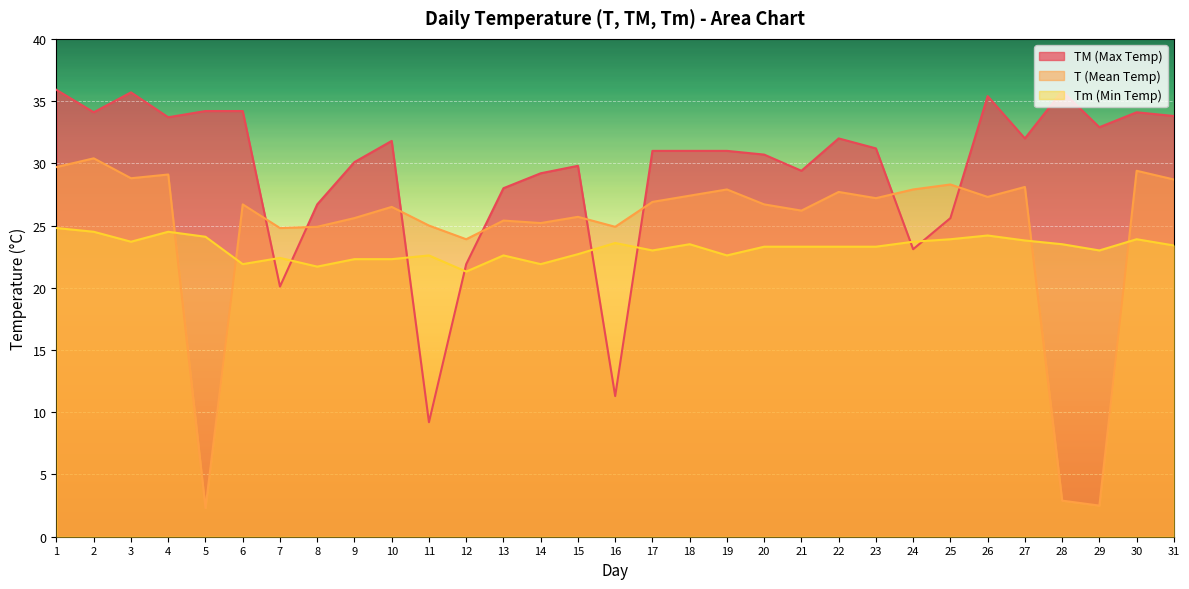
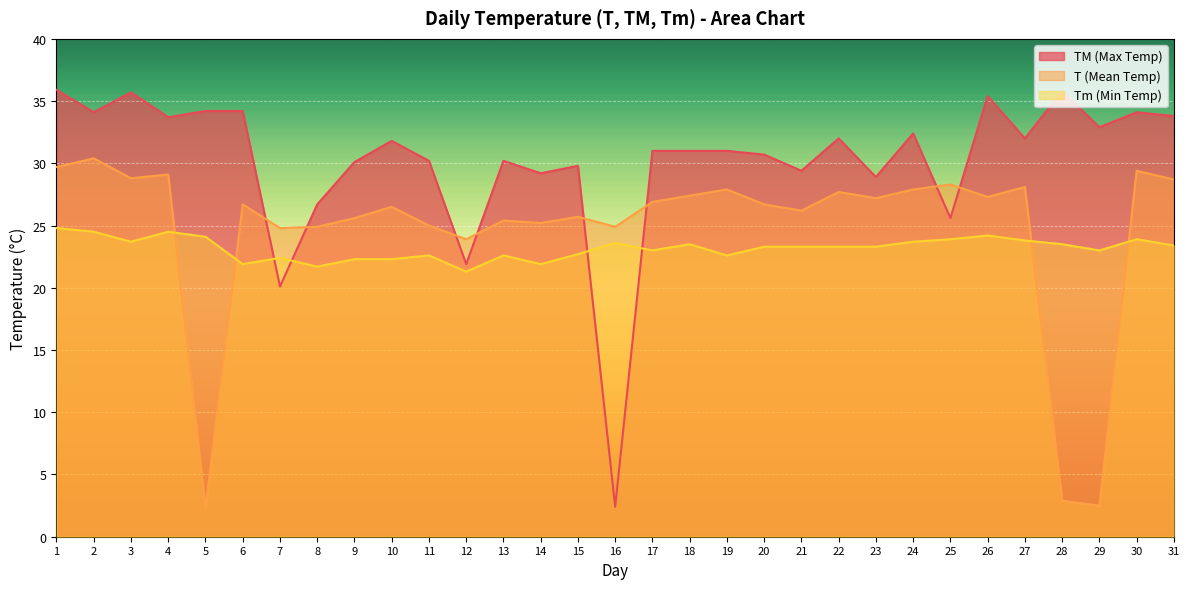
  {
    "TM (Max Temp)": {
      "1": 35.9,
      "2": 34.1,
      "3": 35.7,
      "4": 33.7,
      "5": 34.2,
      "6": 34.2,
      "7": 20.1,
      "8": 26.7,
      "9": 30.1,
      "10": 31.8,
-     "11": 9.2,
+     "11": 30.2,
      "12": 21.9,
-     "13": 28.0,
+     "13": 30.2,
      "14": 29.2,
      "15": 29.8,
-     "16": 11.3,
+     "16": 2.4,
      "17": 31.0,
      "18": 31.0,
      "19": 31.0,
      "20": 30.7,
      "21": 29.4,
      "22": 32.0,
-     "23": 31.2,
-     "24": 23.1,
+     "23": 28.9,
+     "24": 32.4,
      "25": 25.6,
      "26": 35.4,
      "27": 32.0,
      "29": 32.9,
      "30": 34.1,
      "31": 33.8
    }
  }
